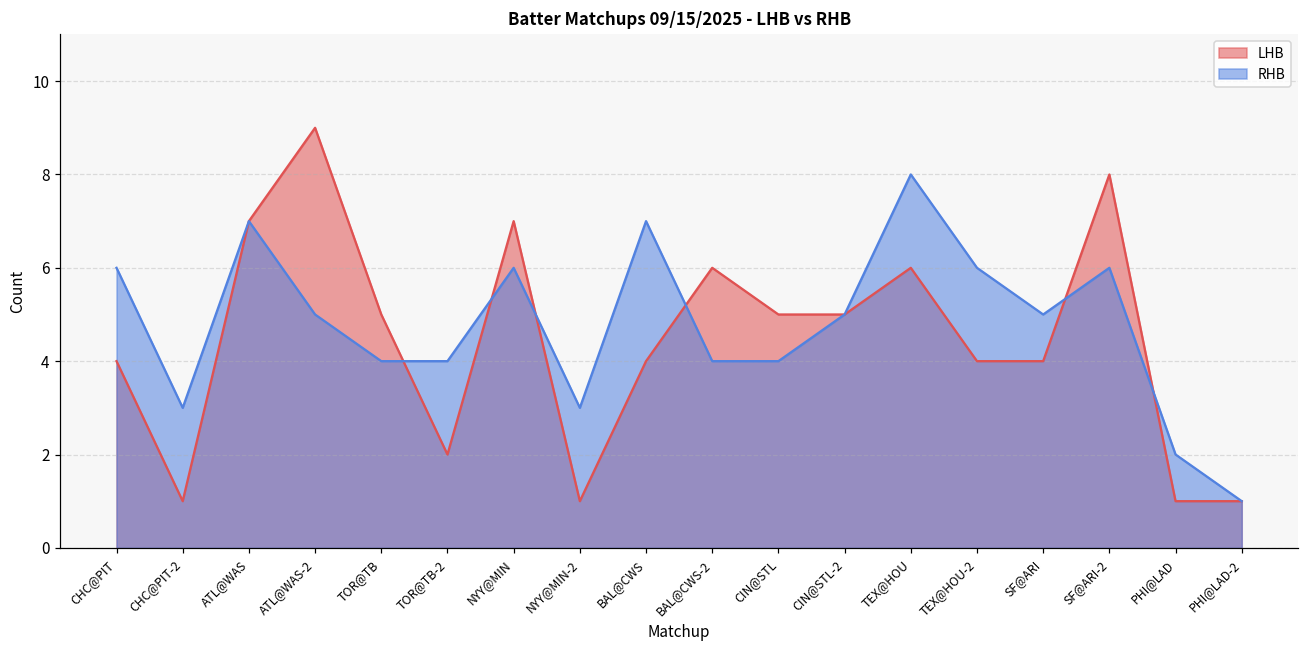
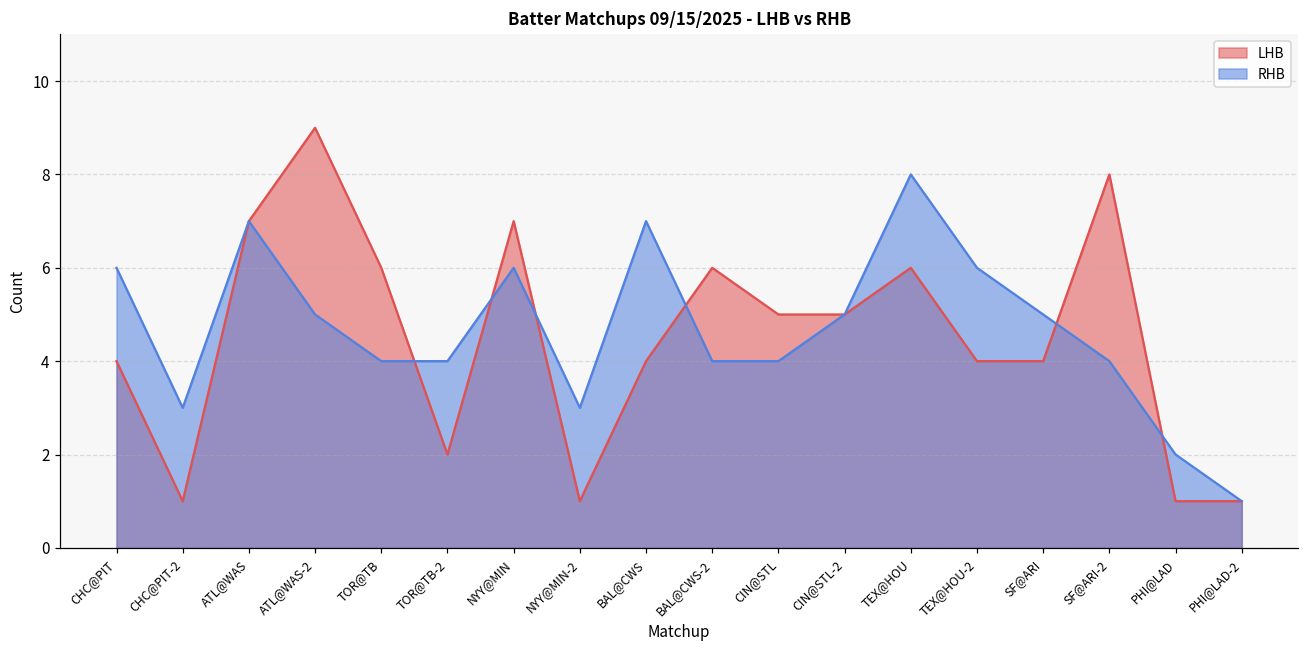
  {
    "LHB": {
      "CHC@PIT": 4,
      "CHC@PIT-2": 1,
      "ATL@WAS-2": 9,
-     "TOR@TB": 5,
+     "TOR@TB": 6,
      "TOR@TB-2": 2,
      "NYY@MIN": 7,
      "NYY@MIN-2": 1,
      "BAL@CWS": 4,
      "BAL@CWS-2": 6,
      "CIN@STL": 5,
      "TEX@HOU": 6,
      "TEX@HOU-2": 4,
      "SF@ARI": 4,
      "SF@ARI-2": 8,
      "PHI@LAD": 1
    },
    "RHB": {
      "CHC@PIT": 6,
      "CHC@PIT-2": 3,
      "ATL@WAS-2": 5,
      "TOR@TB": 4,
      "TOR@TB-2": 4,
      "NYY@MIN": 6,
      "NYY@MIN-2": 3,
      "BAL@CWS": 7,
      "BAL@CWS-2": 4,
      "CIN@STL": 4,
      "TEX@HOU": 8,
      "TEX@HOU-2": 6,
      "SF@ARI": 5,
-     "SF@ARI-2": 6,
+     "SF@ARI-2": 4,
      "PHI@LAD": 2
    }
  }
